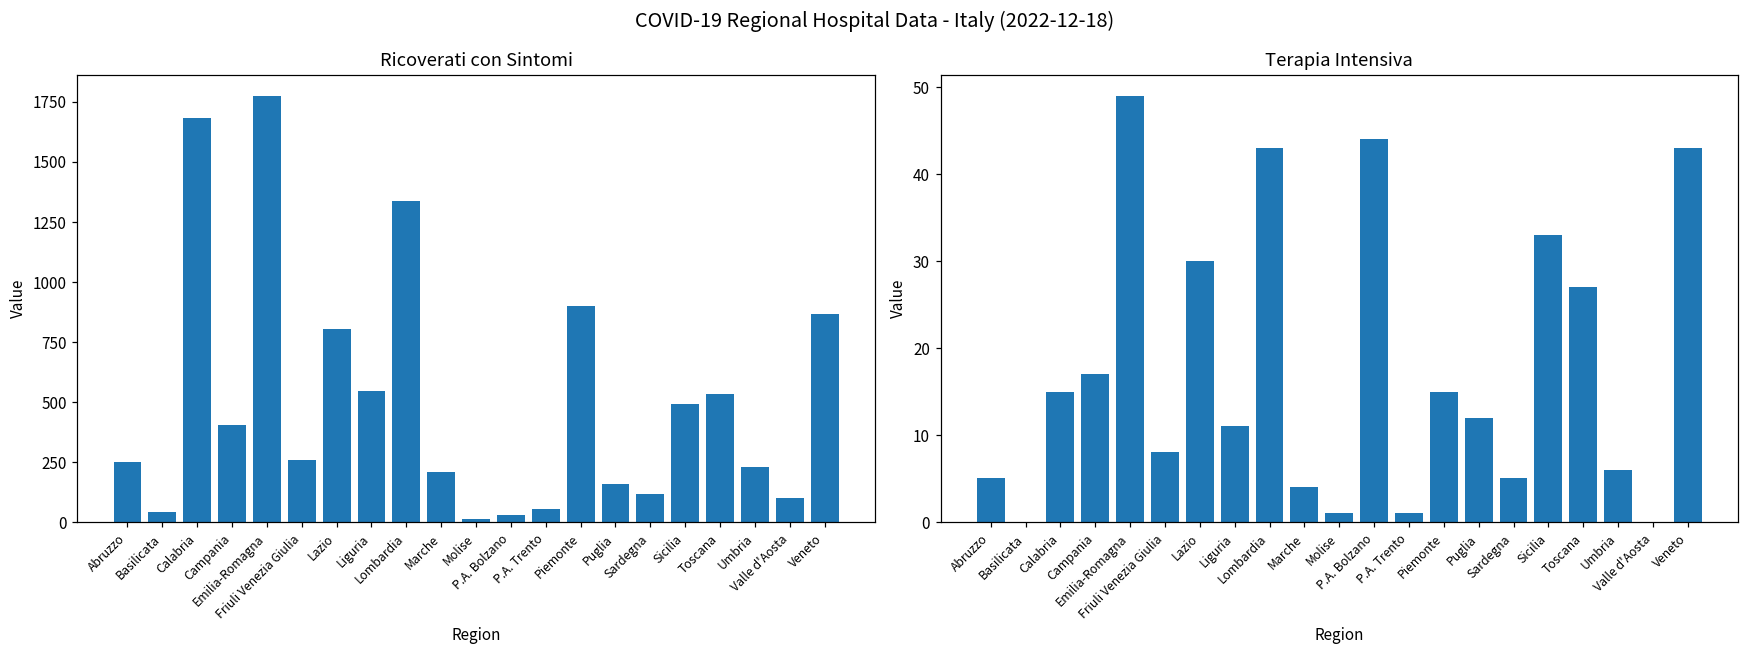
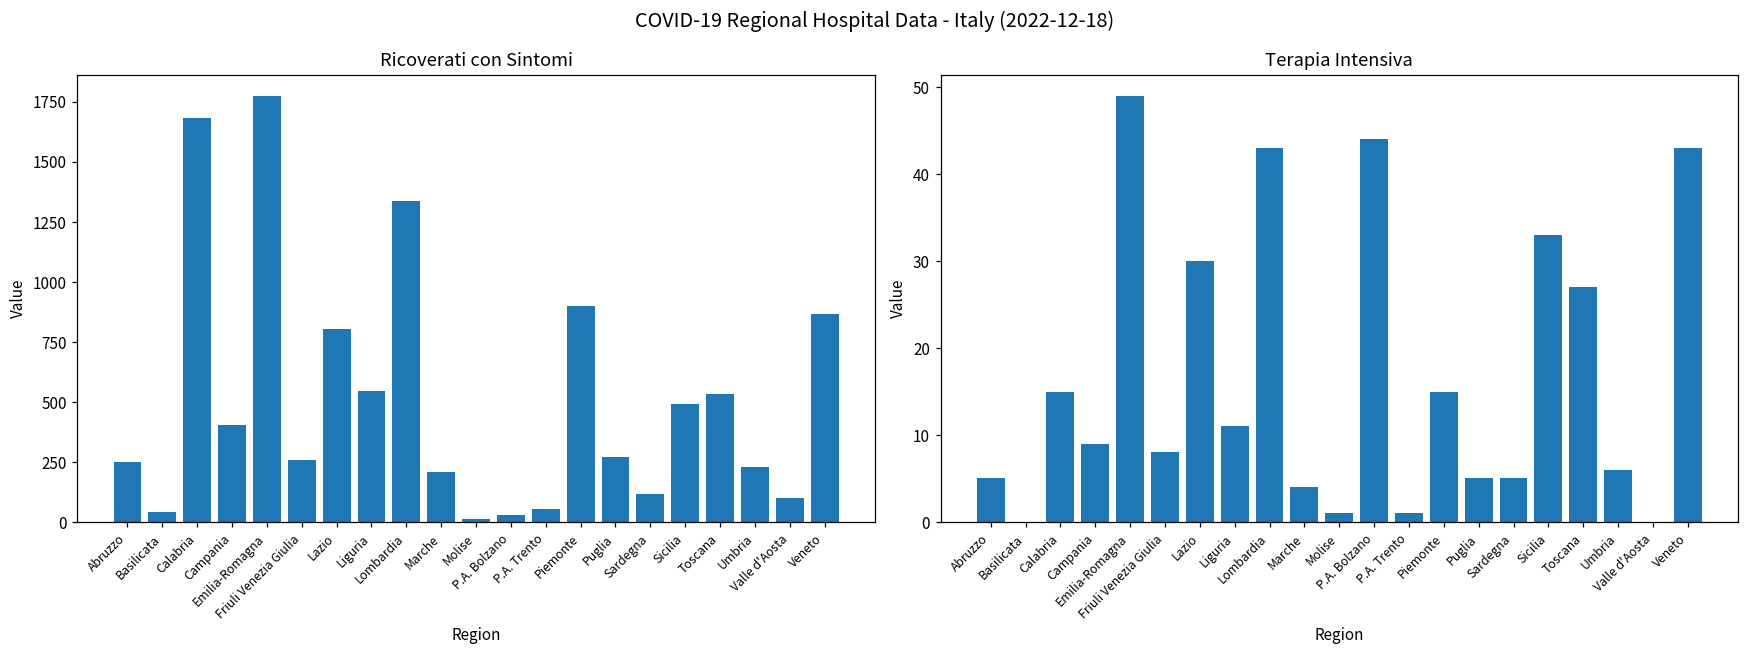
  {
    "Ricoverati con Sintomi": {
      "Abruzzo": 250,
      "Basilicata": 40,
      "Calabria": 1680,
      "Campania": 400,
      "Emilia-Romagna": 1770,
      "Friuli Venezia Giulia": 260,
      "Lazio": 800,
      "Liguria": 540,
      "Lombardia": 1340,
      "Marche": 210,
      "Molise": 10,
      "P.A. Bolzano": 30,
      "P.A. Trento": 60,
      "Piemonte": 900,
-     "Puglia": 160,
+     "Puglia": 270,
      "Sardegna": 120,
      "Sicilia": 490,
      "Toscana": 530,
      "Umbria": 230,
      "Valle d'Aosta": 100,
      "Veneto": 860
    },
    "Terapia Intensiva": {
      "Abruzzo": 5,
      "Basilicata": 0,
      "Calabria": 15,
-     "Campania": 17,
+     "Campania": 9,
      "Emilia-Romagna": 49,
      "Friuli Venezia Giulia": 8,
      "Lazio": 30,
      "Liguria": 11,
      "Lombardia": 43,
      "Marche": 4,
      "Molise": 1,
      "P.A. Bolzano": 44,
      "P.A. Trento": 1,
      "Piemonte": 15,
-     "Puglia": 12,
+     "Puglia": 5,
      "Sardegna": 5,
      "Sicilia": 33,
      "Toscana": 27,
      "Umbria": 6,
      "Valle d'Aosta": 0,
      "Veneto": 43
    }
  }
